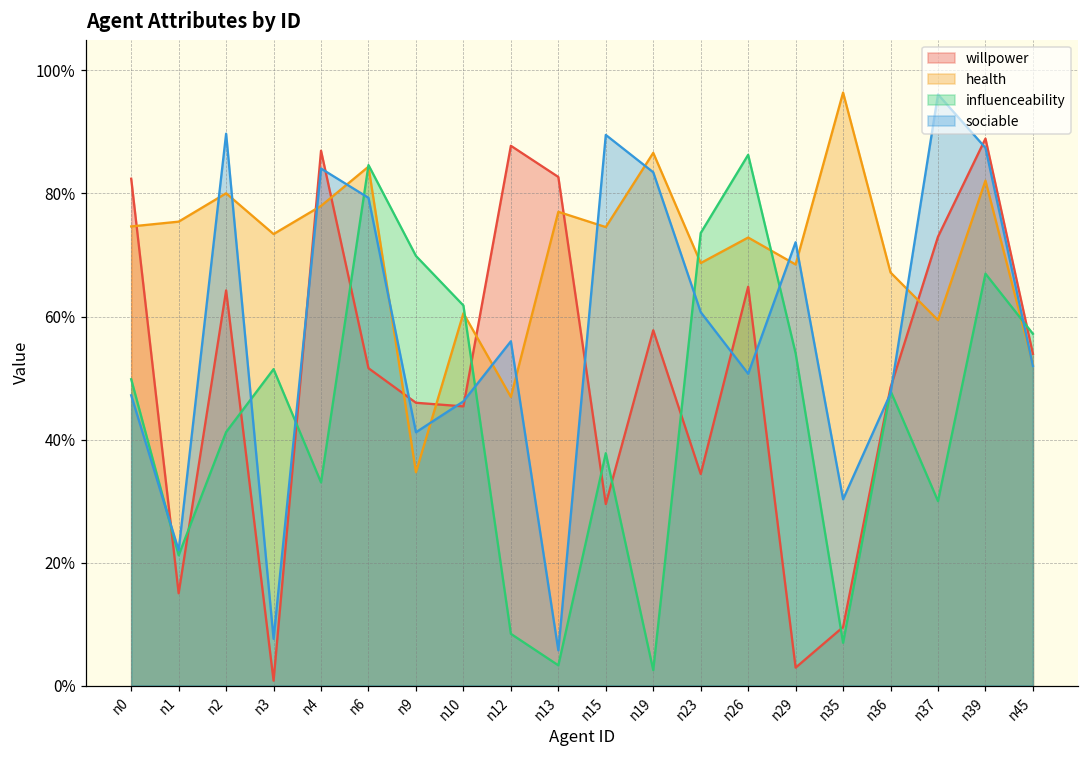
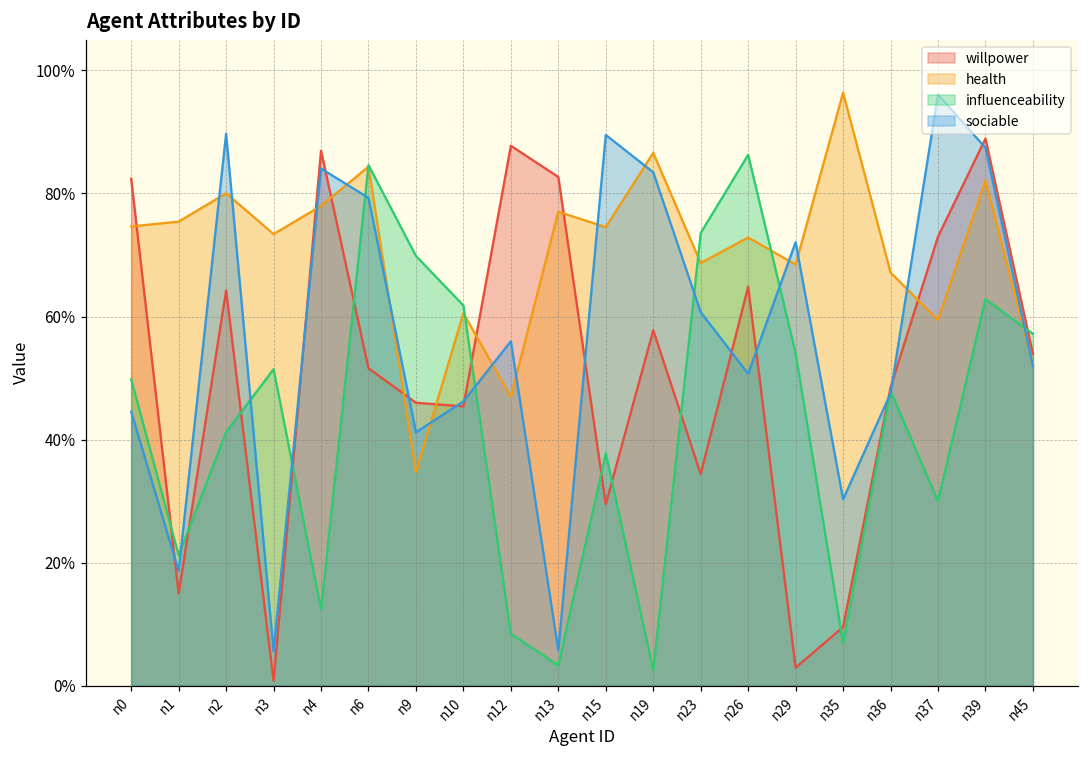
  {
    "influenceability": {
      "n0": "50%",
      "n1": "21%",
      "n2": "41%",
      "n3": "51%",
-     "n4": "33%",
+     "n4": "12%",
      "n9": "70%",
      "n10": "62%",
      "n12": "8%",
      "n13": "3%",
      "n15": "38%",
      "n19": "3%",
      "n23": "74%",
      "n26": "86%",
      "n29": "54%",
      "n35": "7%",
      "n37": "30%",
-     "n39": "67%",
+     "n39": "63%",
      "n45": "57%"
    },
    "sociable": {
-     "n0": "47%",
-     "n1": "22%",
+     "n0": "45%",
+     "n1": "19%",
      "n2": "90%",
-     "n3": "8%",
+     "n3": "6%",
      "n4": "84%",
      "n6": "79%",
      "n9": "41%",
      "n10": "46%",
      "n12": "56%",
      "n13": "6%",
      "n15": "90%",
      "n19": "83%",
      "n23": "61%",
      "n26": "51%",
      "n29": "72%",
      "n35": "30%",
      "n39": "87%"
    }
  }
